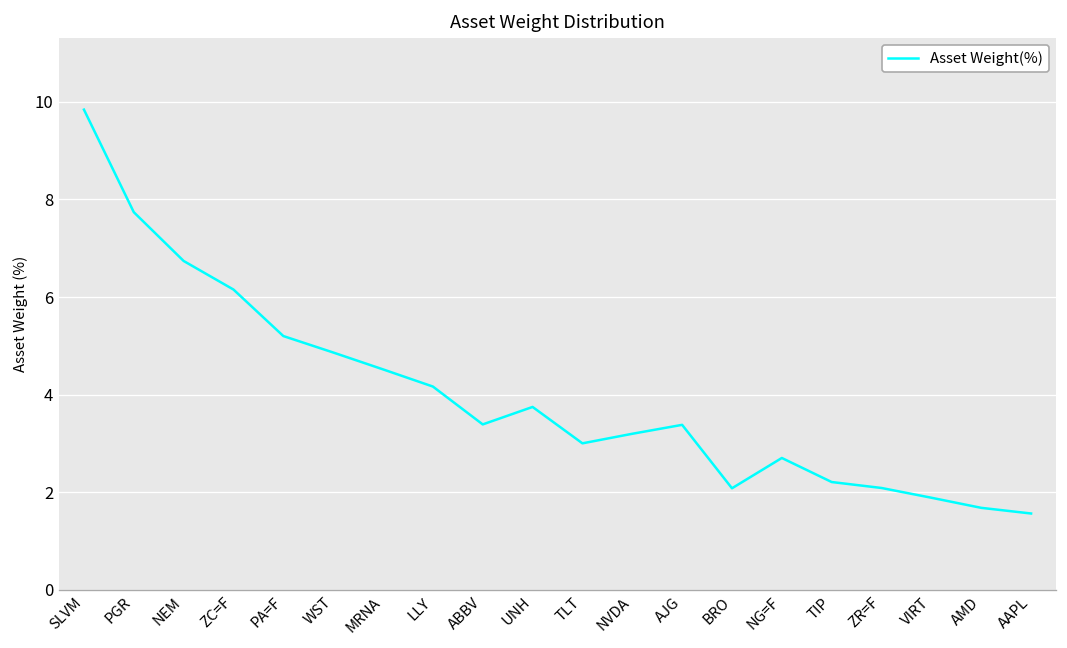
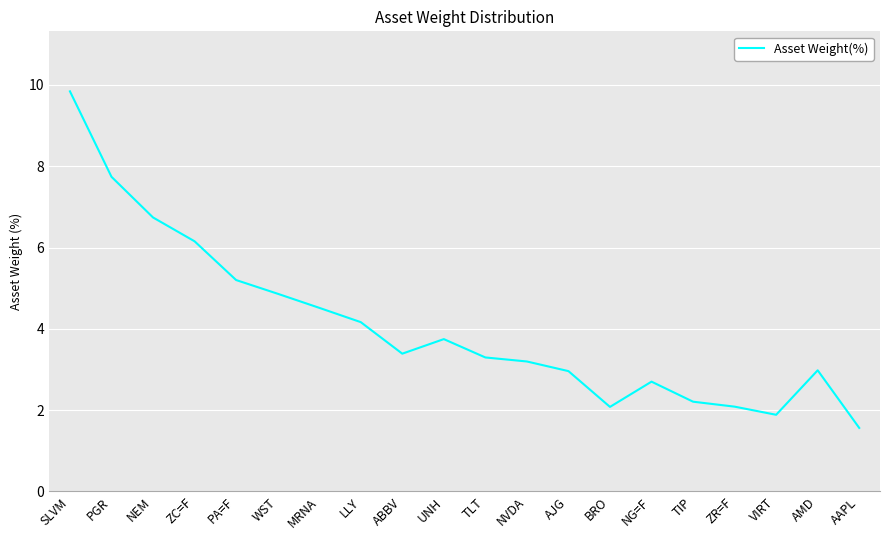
  {
    "SLVM": 9.8,
    "PGR": 7.7,
    "NEM": 6.7,
    "ZC=F": 6.2,
    "PA=F": 5.2,
    "WST": 4.9,
    "MRNA": 4.5,
    "LLY": 4.2,
    "ABBV": 3.4,
    "UNH": 3.7,
-   "TLT": 3.0,
+   "TLT": 3.3,
    "NVDA": 3.2,
-   "AJG": 3.4,
+   "AJG": 3.0,
    "BRO": 2.1,
    "NG=F": 2.7,
    "TIP": 2.2,
    "ZR=F": 2.1,
    "VIRT": 1.9,
-   "AMD": 1.7,
+   "AMD": 3.0,
    "AAPL": 1.6
  }
